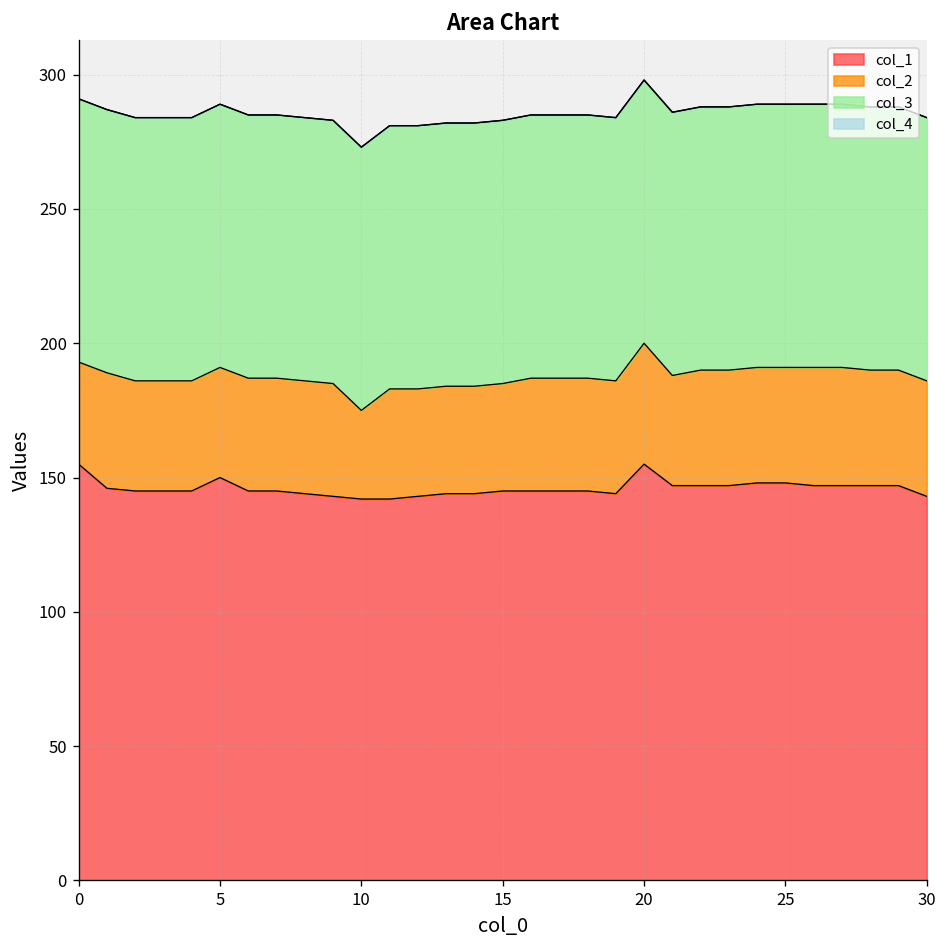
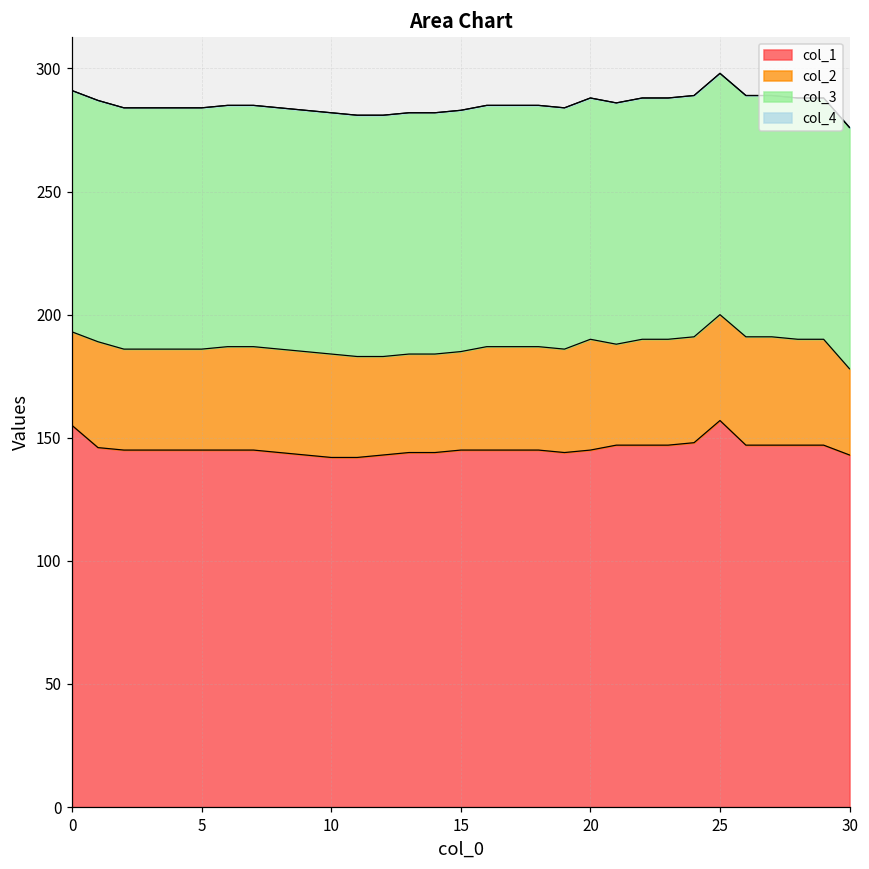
  {
    "col_1": {
      "0": 155,
-     "5": 150,
+     "5": 145,
      "10": 142,
      "15": 145,
-     "20": 155,
-     "25": 148,
+     "20": 145,
+     "25": 157,
      "30": 143
    },
    "col_2": {
      "0": 38,
      "5": 41,
-     "10": 33,
+     "10": 42,
      "15": 40,
      "20": 45,
      "25": 43,
-     "30": 43
+     "30": 35
    }
  }
